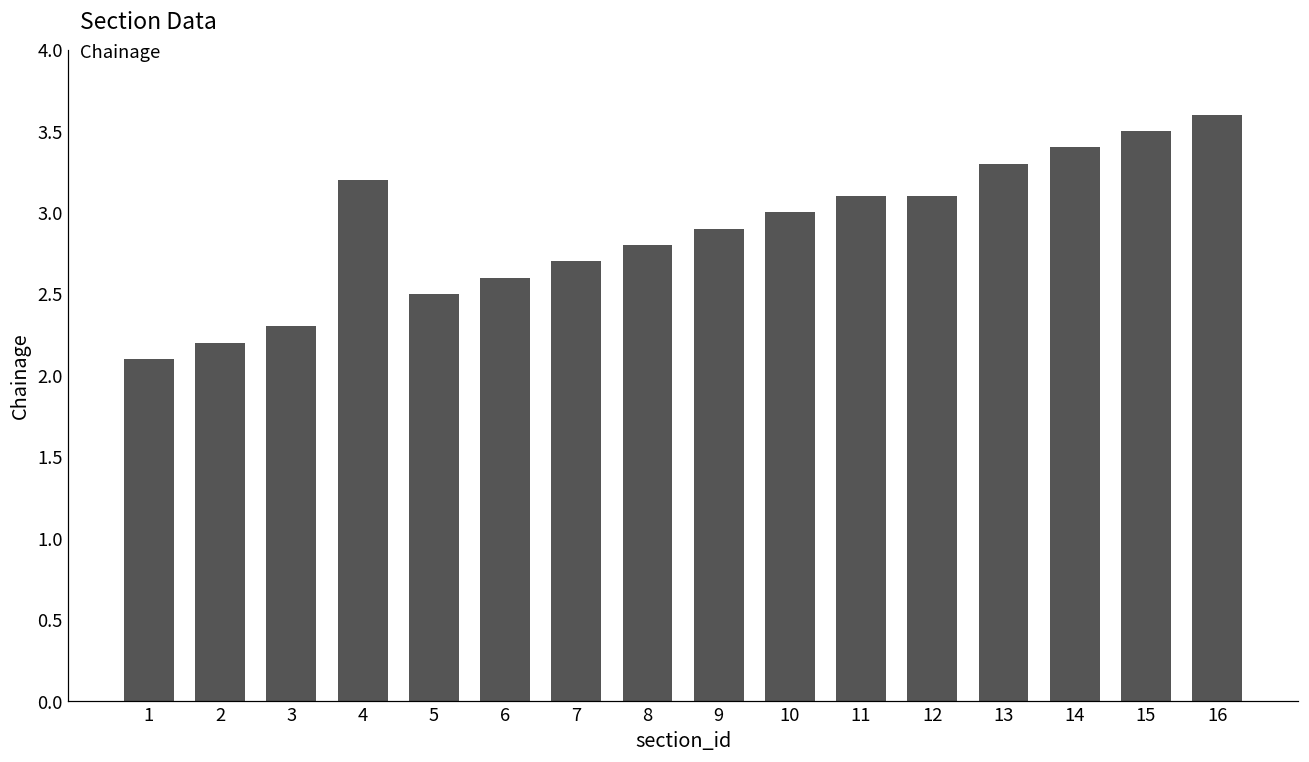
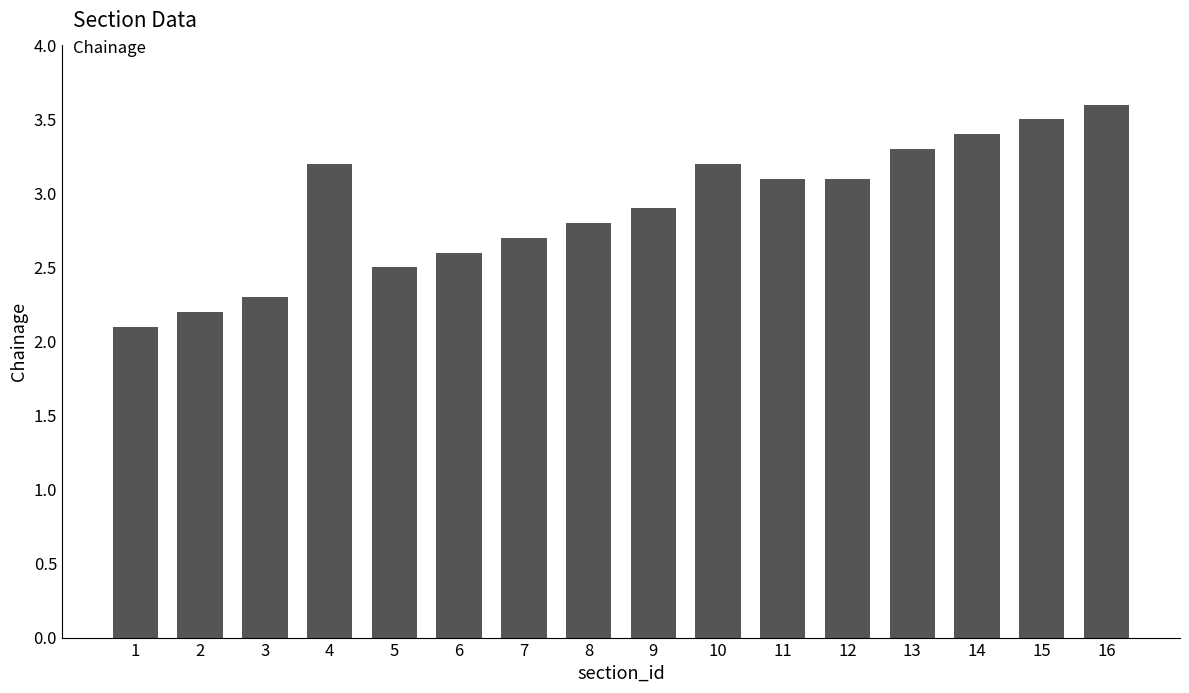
  {
    "1": 2.1,
    "2": 2.2,
    "3": 2.3,
    "4": 3.2,
    "5": 2.5,
    "6": 2.6,
    "7": 2.7,
    "8": 2.8,
    "9": 2.9,
-   "10": 3.0,
+   "10": 3.2,
    "11": 3.1,
    "12": 3.1,
    "13": 3.3,
    "14": 3.4,
    "15": 3.5,
    "16": 3.6
  }
